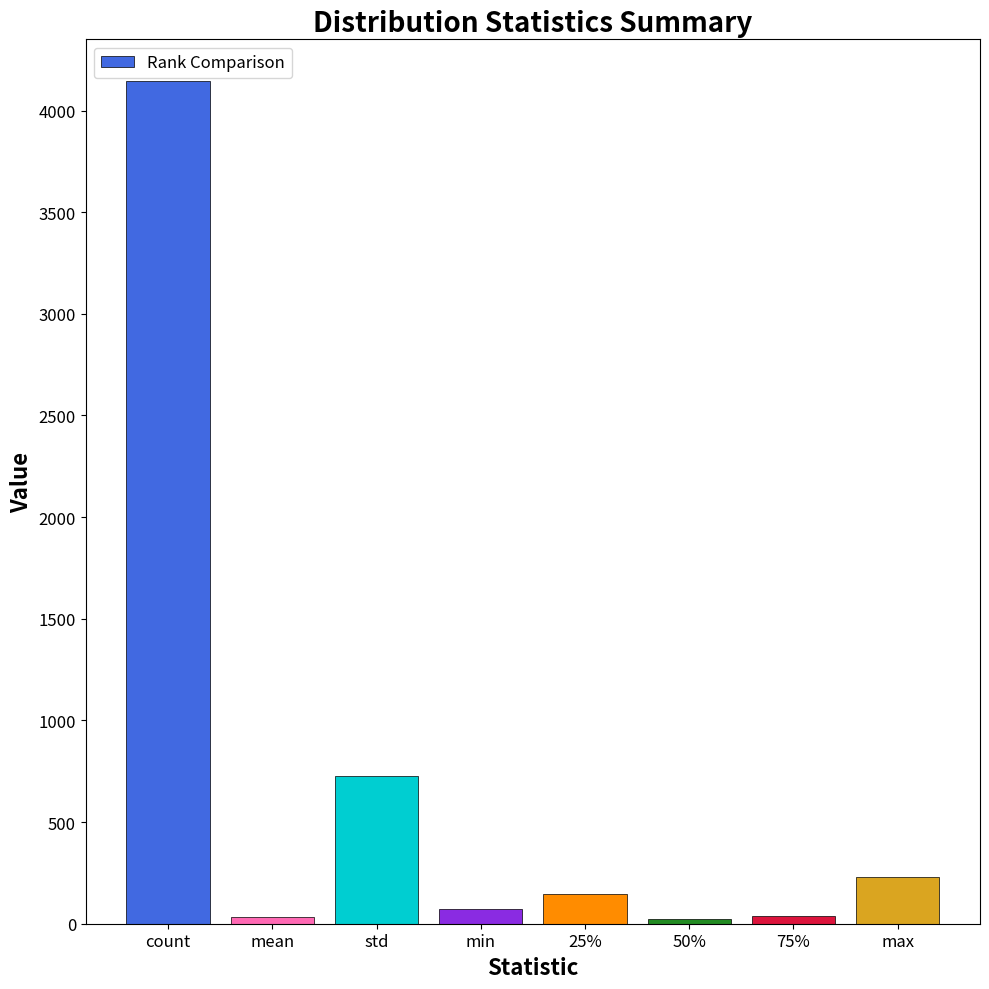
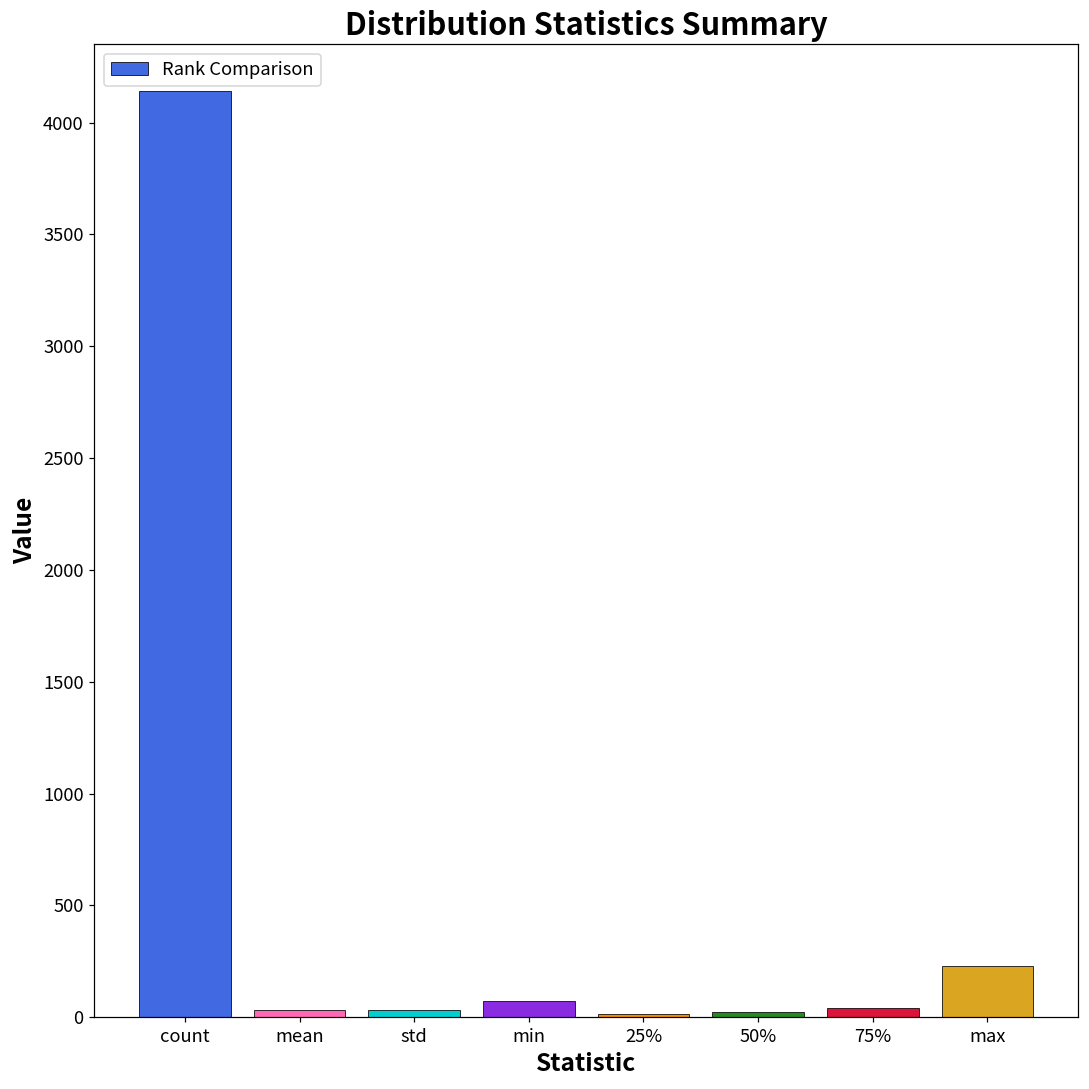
  {
    "count": 4140,
    "mean": 30,
-   "std": 730,
+   "std": 30,
    "min": 70,
-   "25%": 150,
+   "25%": 10,
    "50%": 20,
    "75%": 40,
    "max": 230
  }
